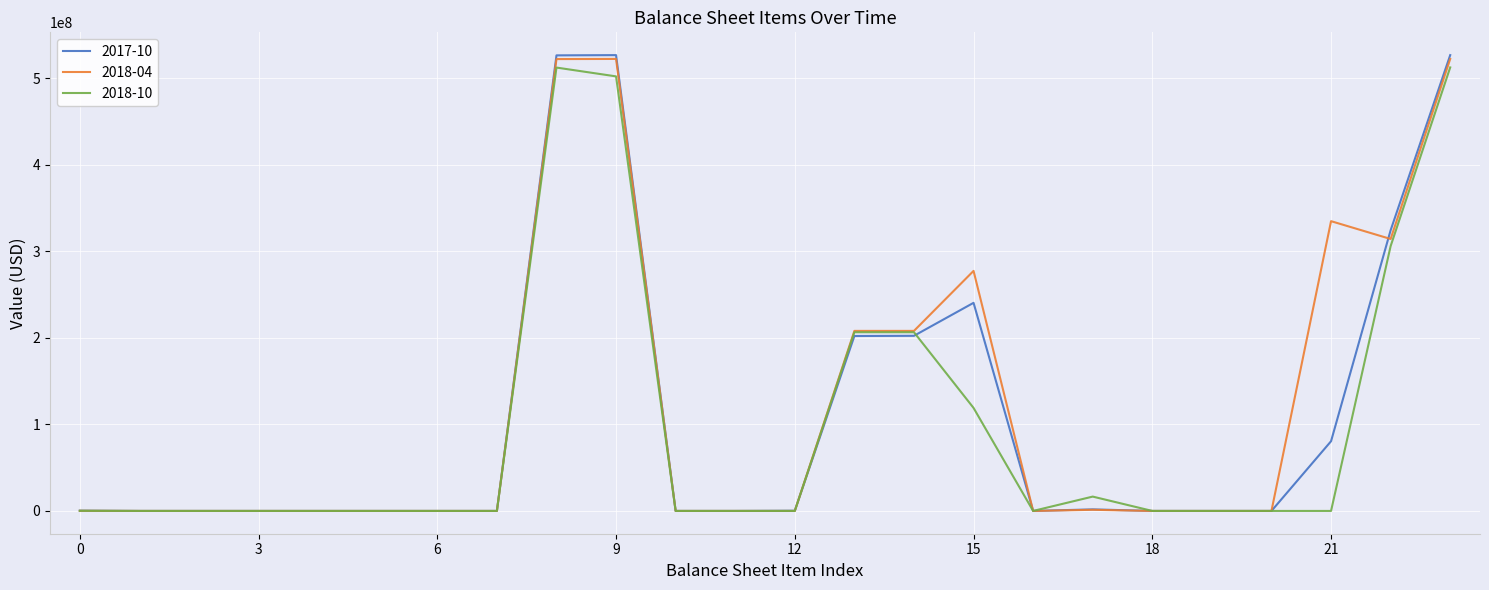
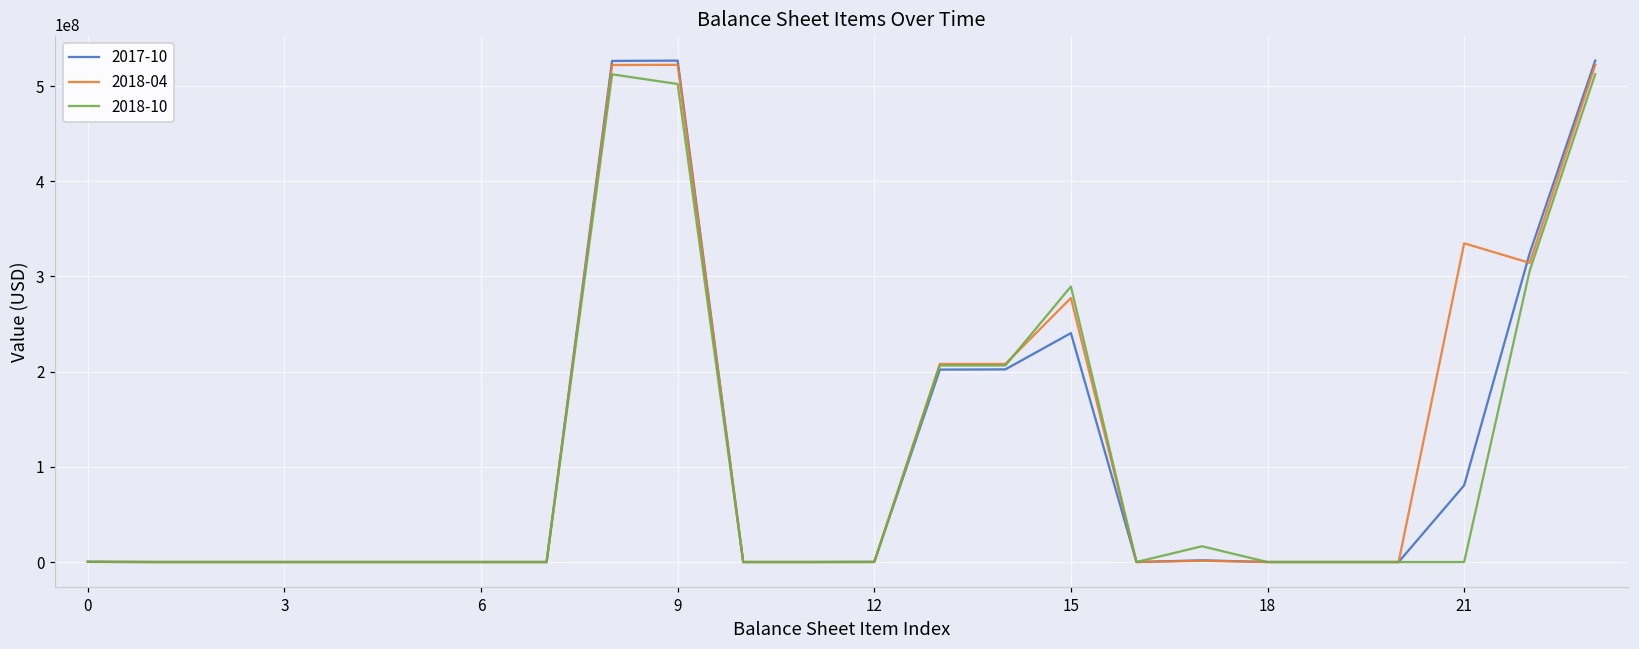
  {
    "2017-10": {
      "9": 530000000,
      "15": 240000000,
      "21": 80000000
    },
    "2018-04": {
      "9": 520000000,
      "15": 280000000,
      "21": 330000000
    },
    "2018-10": {
      "9": 500000000,
-     "15": 120000000,
+     "15": 290000000,
      "21": 0
    }
  }
